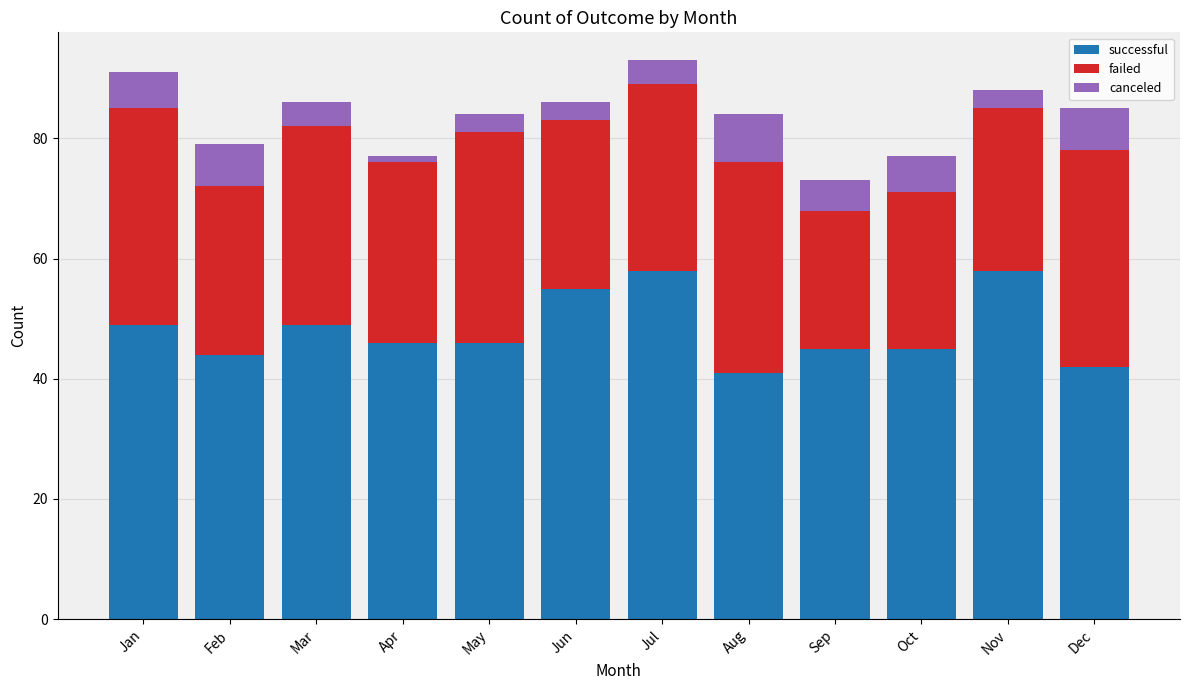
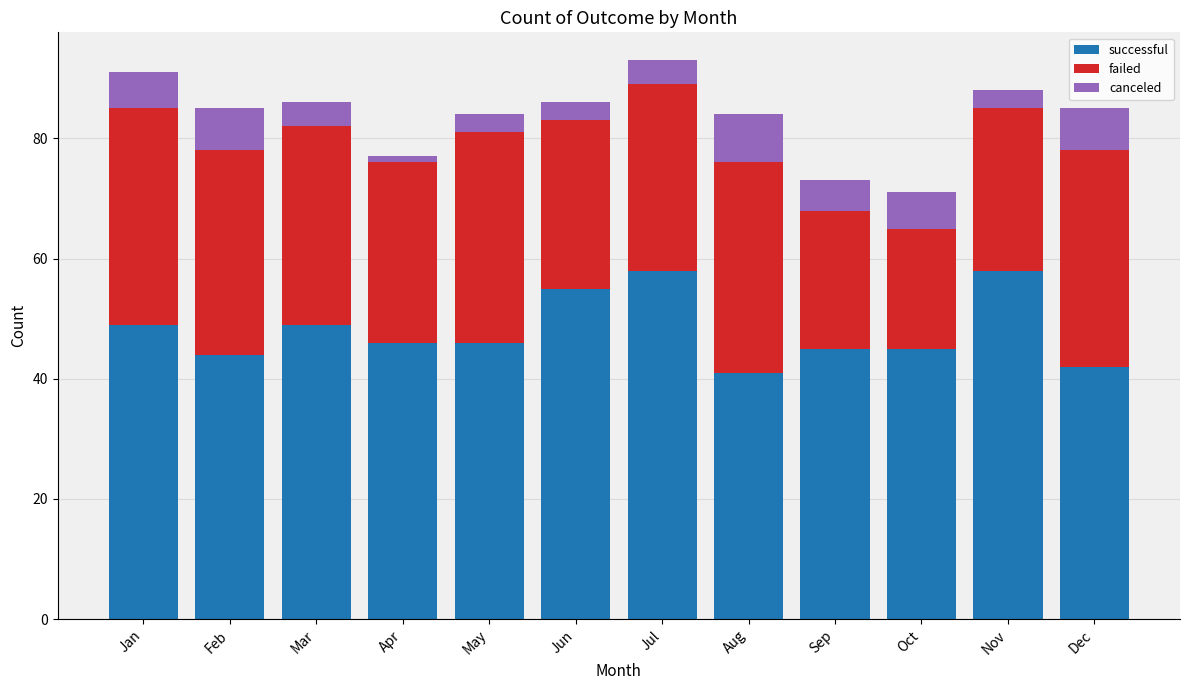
  {
    "successful": {
      "Jan": 49,
      "Feb": 44,
      "Mar": 49,
      "Apr": 46,
      "May": 46,
      "Jun": 55,
      "Jul": 58,
      "Aug": 41,
      "Sep": 45,
      "Oct": 45,
      "Nov": 58,
      "Dec": 42
    },
    "failed": {
      "Jan": 36,
-     "Feb": 28,
+     "Feb": 34,
      "Mar": 33,
      "Apr": 30,
      "May": 35,
      "Jun": 28,
      "Jul": 31,
      "Aug": 35,
      "Sep": 23,
-     "Oct": 26,
+     "Oct": 20,
      "Nov": 27,
      "Dec": 36
    },
    "canceled": {
      "Jan": 6,
      "Feb": 7,
      "Mar": 4,
      "Apr": 1,
      "May": 3,
      "Jun": 3,
      "Jul": 4,
      "Aug": 8,
      "Sep": 5,
      "Oct": 6,
      "Nov": 3,
      "Dec": 7
    }
  }
